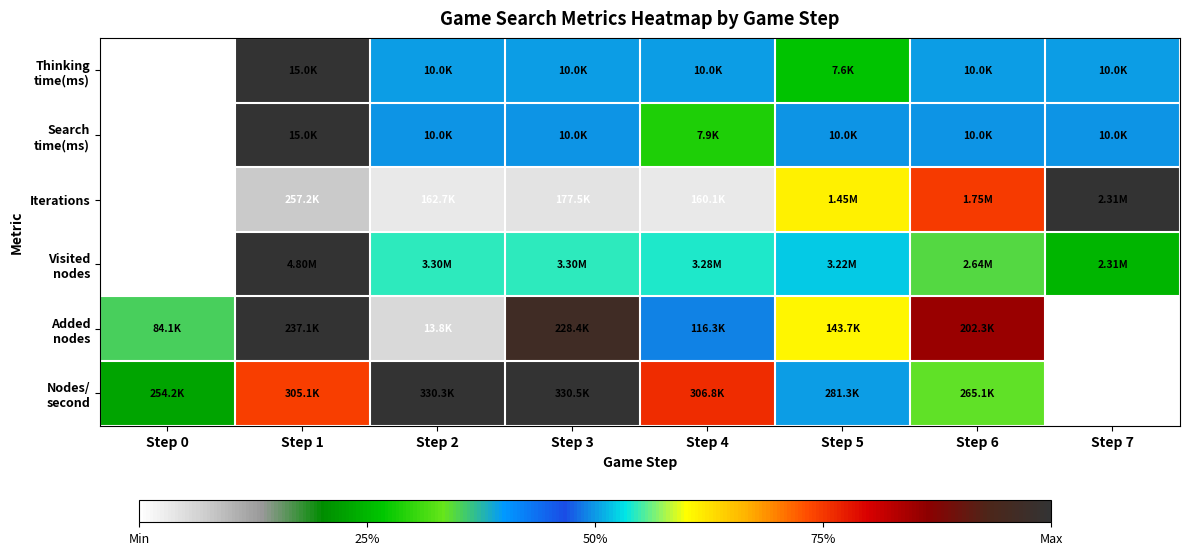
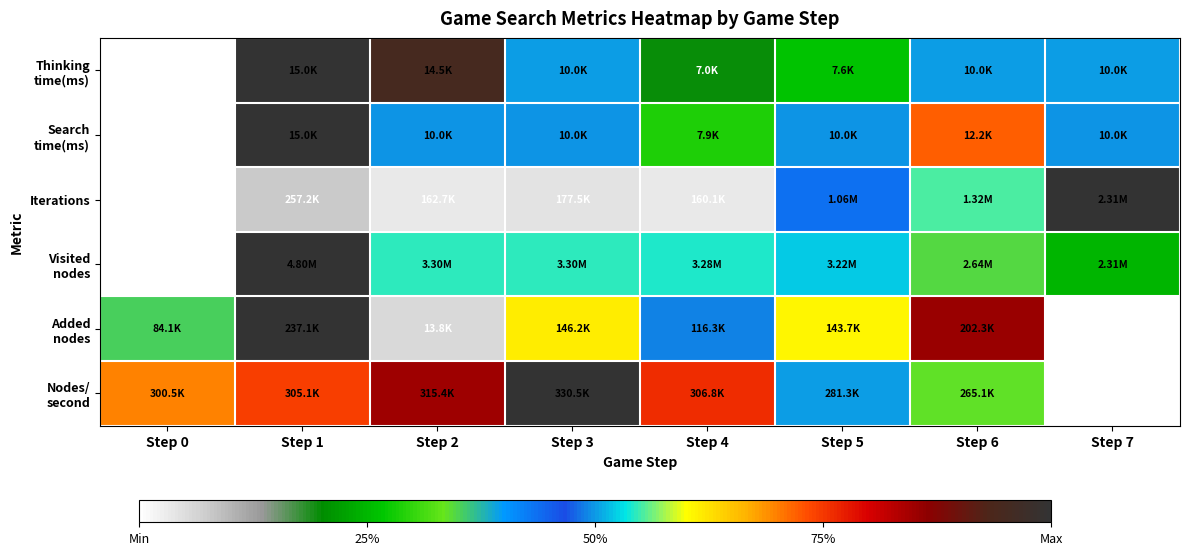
  {
    "Thinking time(ms)": {
      "Step 1": "15.0K",
-     "Step 2": "10.0K",
+     "Step 2": "14.5K",
      "Step 3": "10.0K",
-     "Step 4": "10.0K",
+     "Step 4": "7.0K",
      "Step 5": "7.6K",
      "Step 6": "10.0K",
      "Step 7": "10.0K"
    },
    "Search time(ms)": {
      "Step 1": "15.0K",
      "Step 2": "10.0K",
      "Step 3": "10.0K",
      "Step 4": "7.9K",
      "Step 5": "10.0K",
-     "Step 6": "10.0K",
+     "Step 6": "12.2K",
      "Step 7": "10.0K"
    },
    "Iterations": {
      "Step 1": "257.2K",
-     "Step 5": "1.45M",
-     "Step 6": "1.75M",
+     "Step 5": "1.06M",
+     "Step 6": "1.32M",
      "Step 7": "2.31M"
    },
    "Visited nodes": {
      "Step 1": "4.80M",
      "Step 2": "3.30M",
      "Step 3": "3.30M",
      "Step 4": "3.28M",
      "Step 5": "3.22M",
      "Step 6": "2.64M",
      "Step 7": "2.31M"
    },
    "Added nodes": {
      "Step 0": "84.1K",
      "Step 1": "237.1K",
-     "Step 3": "228.4K",
+     "Step 3": "146.2K",
      "Step 4": "116.3K",
      "Step 5": "143.7K",
      "Step 6": "202.3K"
    },
    "Nodes/ second": {
-     "Step 0": "254.2K",
+     "Step 0": "300.5K",
      "Step 1": "305.1K",
-     "Step 2": "330.3K",
+     "Step 2": "315.4K",
      "Step 3": "330.5K",
      "Step 4": "306.8K",
      "Step 5": "281.3K",
      "Step 6": "265.1K"
    }
  }
